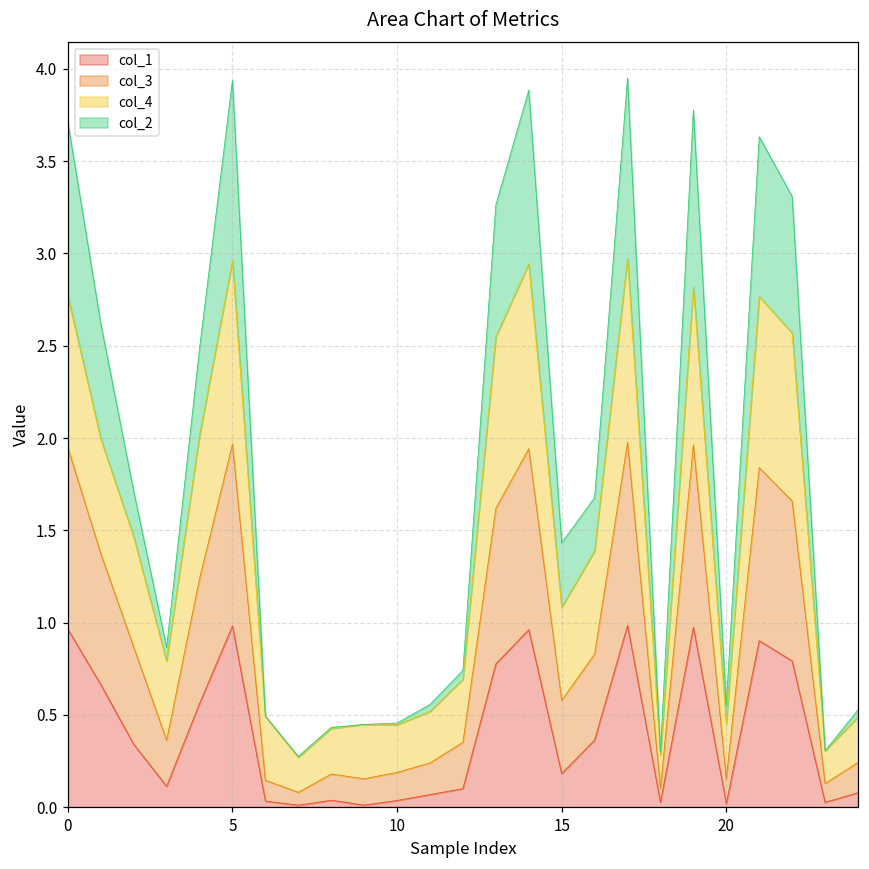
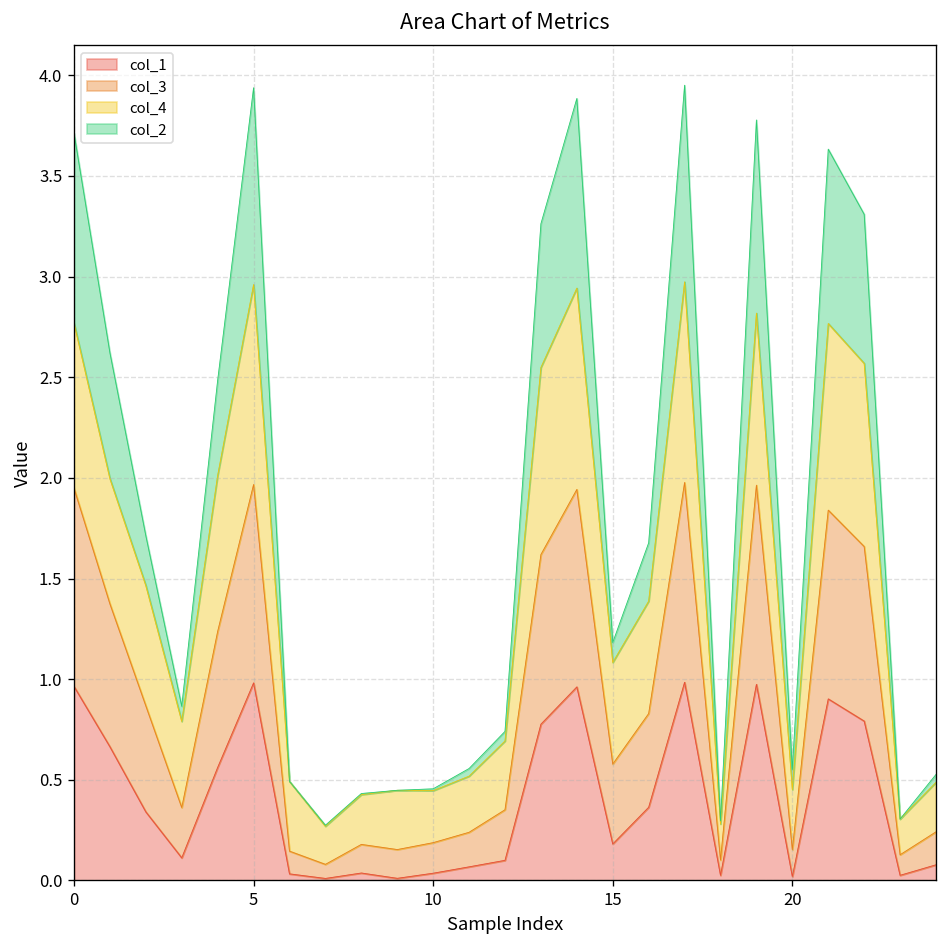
  {
    "col_2": {
      "0": 0.94,
      "5": 0.98,
-     "15": 0.35,
+     "15": 0.10,
      "20": 0.10
    }
  }
